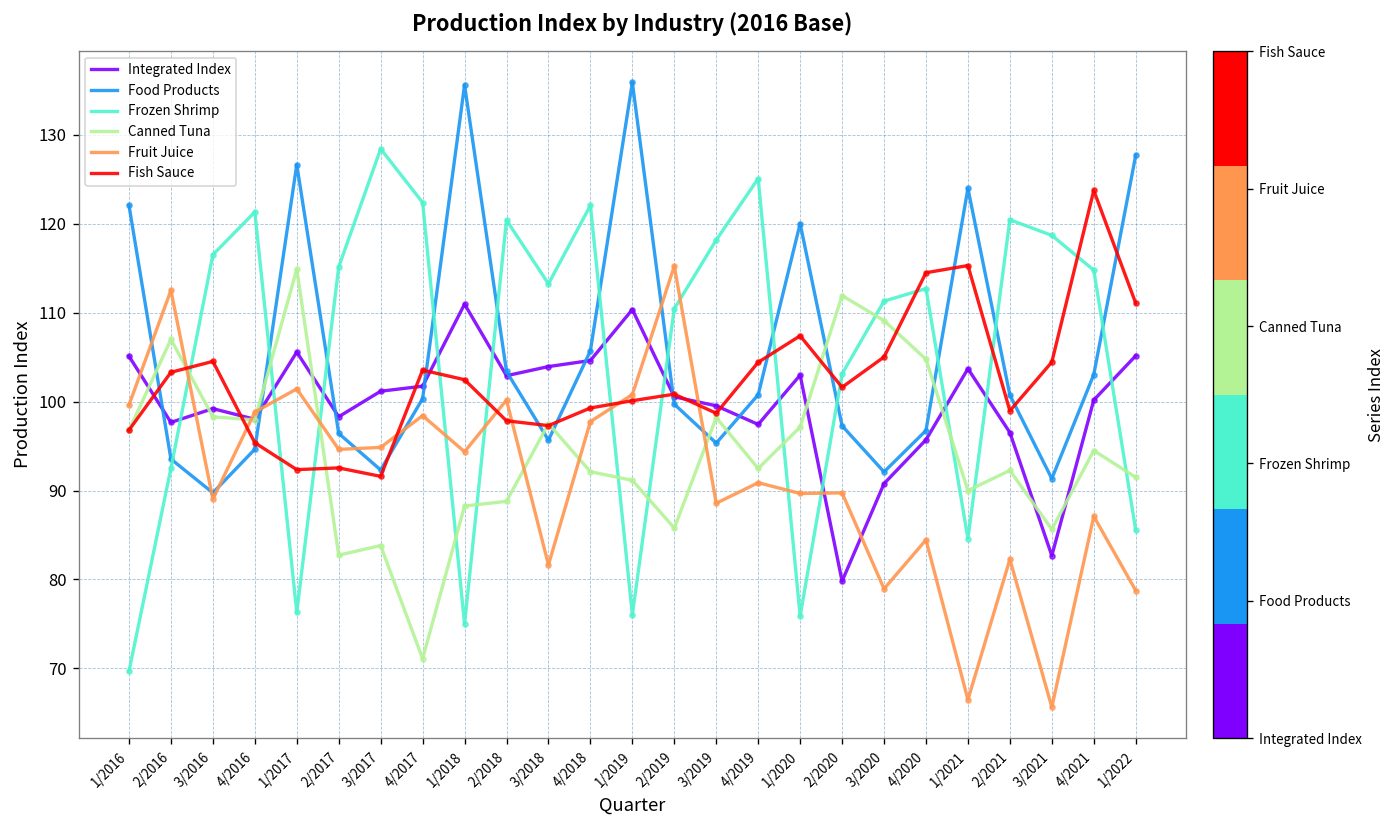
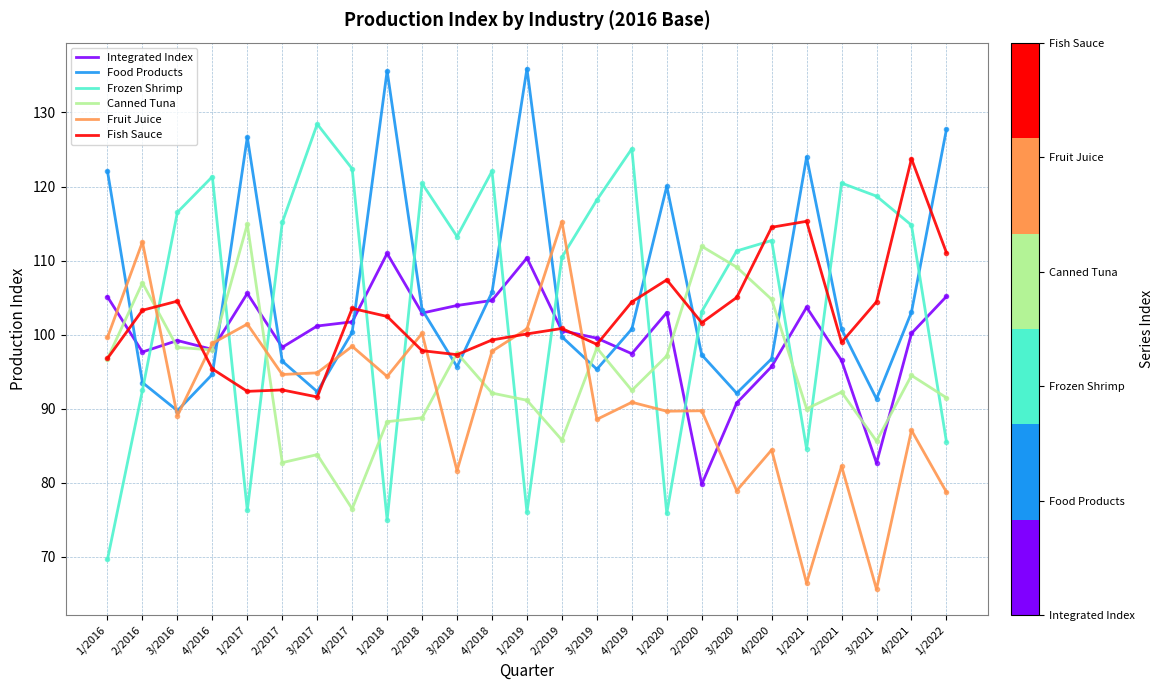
  {
    "Integrated Index": {
      "1/2016": 105,
      "2/2016": 98,
      "3/2016": 99,
      "1/2017": 106,
      "2/2017": 98,
      "3/2017": 101,
      "4/2017": 102,
      "1/2018": 111,
      "2/2018": 103,
      "3/2018": 104,
      "4/2018": 105,
      "1/2019": 110,
      "3/2019": 100,
      "4/2019": 97,
      "1/2020": 103,
      "2/2020": 80,
      "3/2020": 91,
      "4/2020": 96,
      "1/2021": 104,
      "2/2021": 97,
      "3/2021": 83,
      "4/2021": 100,
      "1/2022": 105
    },
    "Food Products": {
      "1/2016": 122,
      "2/2016": 94,
      "3/2016": 90,
      "4/2016": 95,
      "1/2017": 127,
      "2/2017": 96,
      "3/2017": 92,
      "4/2017": 100,
      "1/2018": 136,
      "2/2018": 103,
      "3/2018": 96,
      "4/2018": 106,
      "1/2019": 136,
      "2/2019": 100,
      "3/2019": 95,
      "4/2019": 101,
      "1/2020": 120,
      "2/2020": 97,
      "3/2020": 92,
      "4/2020": 97,
      "1/2021": 124,
      "2/2021": 101,
      "3/2021": 91,
      "4/2021": 103,
      "1/2022": 128
    },
    "Frozen Shrimp": {
      "1/2016": 70,
      "2/2016": 92,
      "3/2016": 117,
      "4/2016": 121,
      "1/2017": 76,
      "2/2017": 115,
      "3/2017": 128,
      "4/2017": 122,
      "1/2018": 75,
      "2/2018": 120,
      "3/2018": 113,
      "4/2018": 122,
      "1/2019": 76,
      "2/2019": 110,
      "3/2019": 118,
      "4/2019": 125,
      "1/2020": 76,
      "2/2020": 103,
      "3/2020": 111,
      "4/2020": 113,
      "1/2021": 85,
      "2/2021": 120,
      "3/2021": 119,
      "4/2021": 115,
      "1/2022": 86
    },
    "Canned Tuna": {
      "2/2016": 107,
      "3/2016": 98,
      "1/2017": 115,
      "2/2017": 83,
      "3/2017": 84,
-     "4/2017": 71,
+     "4/2017": 76,
      "1/2018": 88,
      "2/2018": 89,
      "4/2018": 92,
      "1/2019": 91,
      "2/2019": 86,
      "3/2019": 98,
      "4/2019": 92,
      "1/2020": 97,
      "2/2020": 112,
      "3/2020": 109,
      "4/2020": 105,
      "1/2021": 90,
      "2/2021": 92,
      "3/2021": 86,
      "4/2021": 94,
      "1/2022": 91
    },
    "Fruit Juice": {
      "1/2016": 100,
      "2/2016": 113,
      "3/2016": 89,
      "4/2016": 99,
      "1/2017": 101,
      "2/2017": 95,
      "3/2017": 95,
      "4/2017": 98,
      "1/2018": 94,
      "2/2018": 100,
      "3/2018": 82,
      "4/2018": 98,
      "1/2019": 101,
      "2/2019": 115,
      "3/2019": 89,
      "4/2019": 91,
      "1/2020": 90,
      "2/2020": 90,
      "3/2020": 79,
      "4/2020": 84,
      "1/2021": 66,
      "2/2021": 82,
      "3/2021": 66,
      "4/2021": 87,
      "1/2022": 79
    },
    "Fish Sauce": {
      "2/2016": 103,
      "3/2016": 105,
      "4/2016": 95,
      "1/2017": 92,
      "2/2017": 93,
      "3/2017": 92,
      "4/2017": 104,
      "1/2018": 102,
      "2/2018": 98,
      "4/2018": 99,
      "1/2019": 100,
      "3/2019": 99,
      "4/2019": 104,
      "1/2020": 107,
      "2/2020": 102,
      "3/2020": 105,
      "4/2020": 115,
      "1/2021": 115,
      "2/2021": 99,
      "3/2021": 104,
      "4/2021": 124,
      "1/2022": 111
    }
  }
